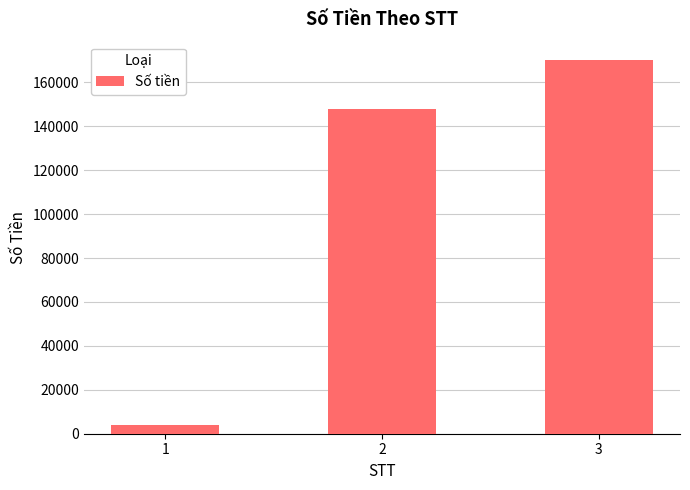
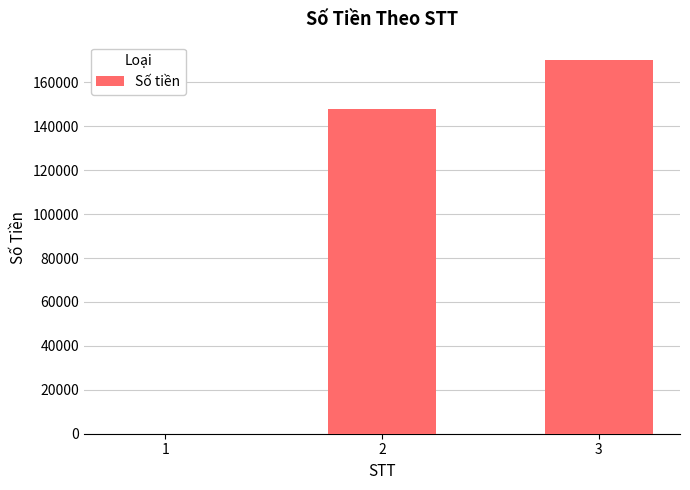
  {
-   "1": 4000,
+   "1": 0,
    "2": 148000,
    "3": 170000
  }
